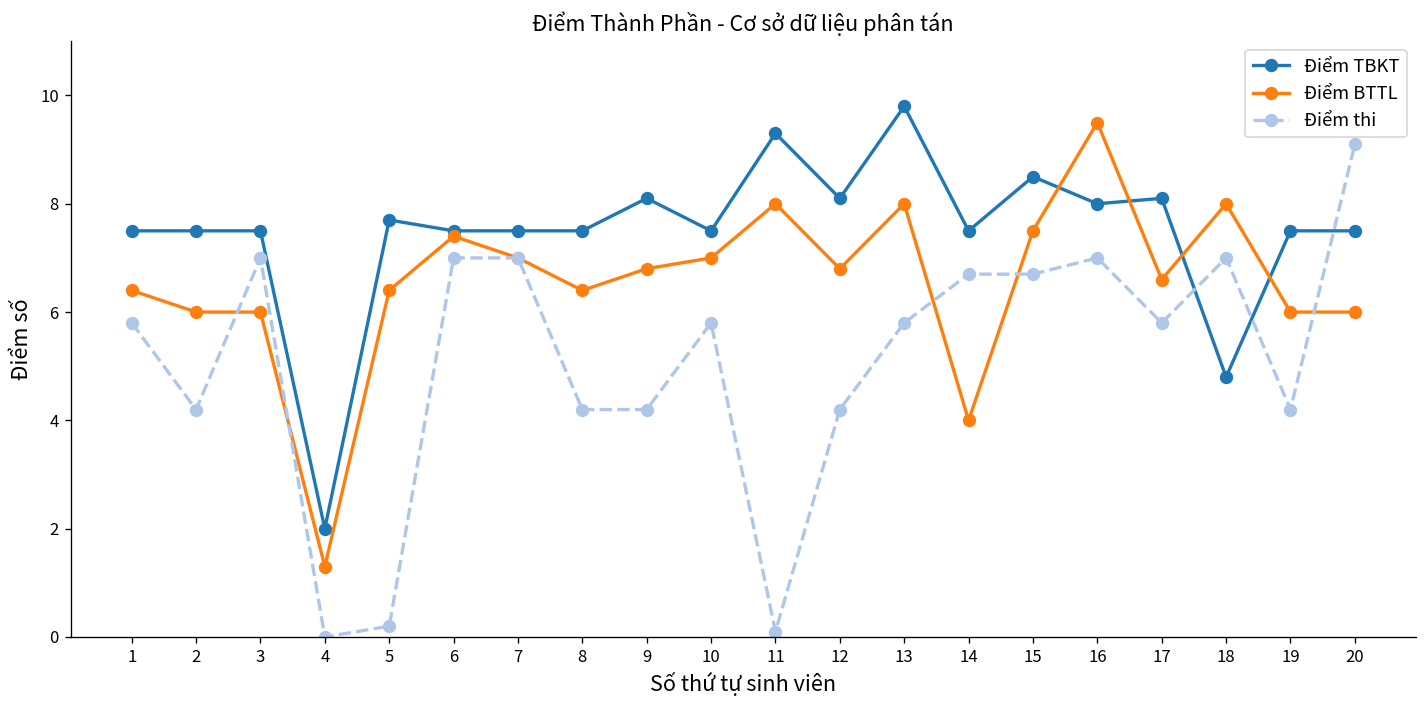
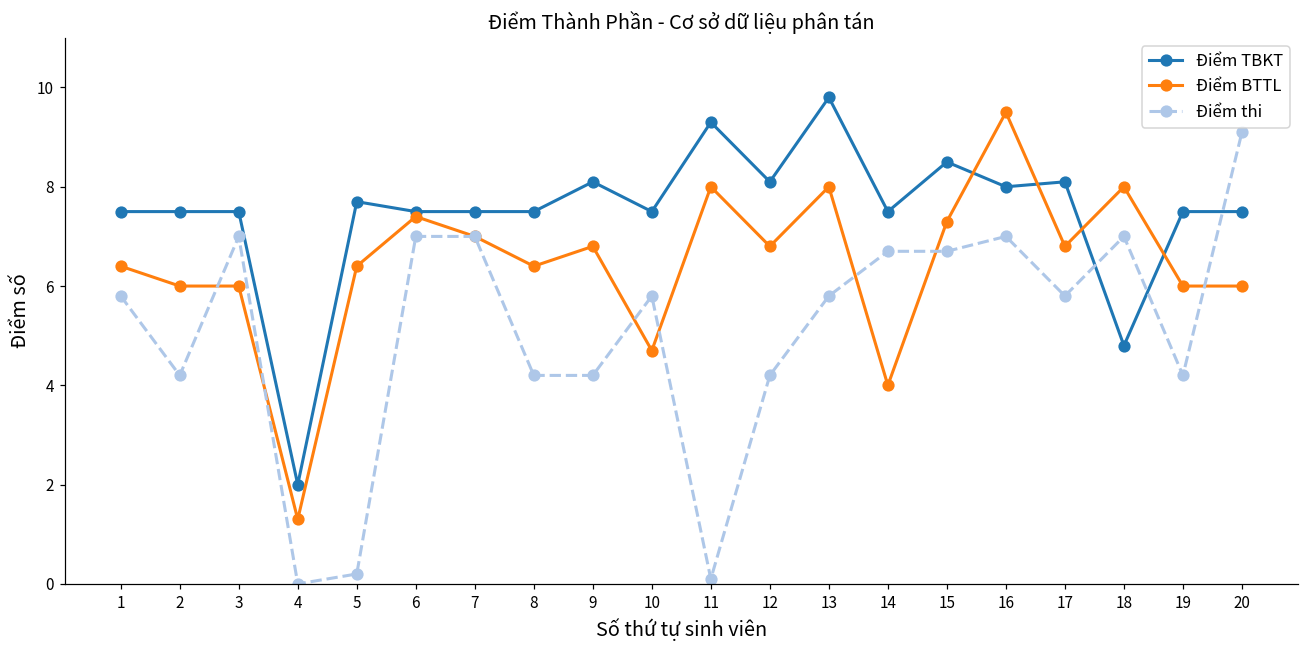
  {
    "Điểm TBKT": {
      "1": 7.5,
      "2": 7.5,
      "3": 7.5,
      "4": 2.0,
      "5": 7.7,
      "6": 7.5,
      "7": 7.5,
      "8": 7.5,
      "9": 8.1,
      "10": 7.5,
      "11": 9.3,
      "12": 8.1,
      "13": 9.8,
      "14": 7.5,
      "15": 8.5,
      "16": 8.0,
      "17": 8.1,
      "18": 4.8,
      "19": 7.5,
      "20": 7.5
    },
    "Điểm BTTL": {
      "1": 6.4,
      "2": 6.0,
      "3": 6.0,
      "4": 1.3,
      "5": 6.4,
      "6": 7.4,
      "8": 6.4,
      "9": 6.8,
-     "10": 7.0,
+     "10": 4.7,
      "11": 8.0,
      "12": 6.8,
      "13": 8.0,
      "14": 4.0,
-     "15": 7.5,
+     "15": 7.3,
      "16": 9.5,
-     "17": 6.6,
+     "17": 6.8,
      "18": 8.0,
      "19": 6.0,
      "20": 6.0
    },
    "Điểm thi": {
      "1": 5.8,
      "2": 4.2,
      "3": 7.0,
      "4": 0.0,
      "5": 0.2,
      "6": 7.0,
      "8": 4.2,
      "9": 4.2,
      "10": 5.8,
      "11": 0.1,
      "12": 4.2,
      "13": 5.8,
      "14": 6.7,
      "15": 6.7,
      "16": 7.0,
      "17": 5.8,
      "18": 7.0,
      "19": 4.2
    }
  }
